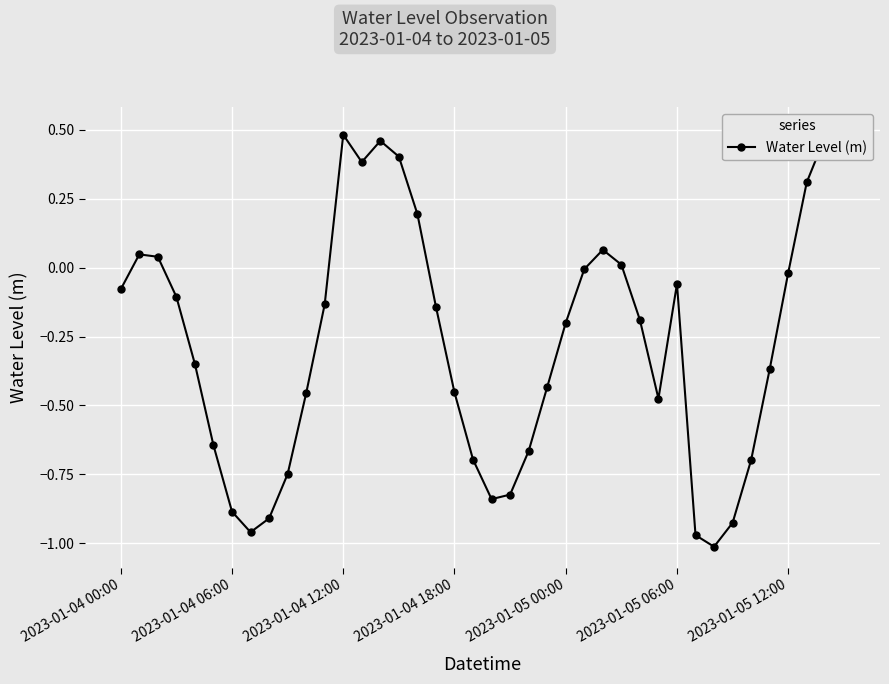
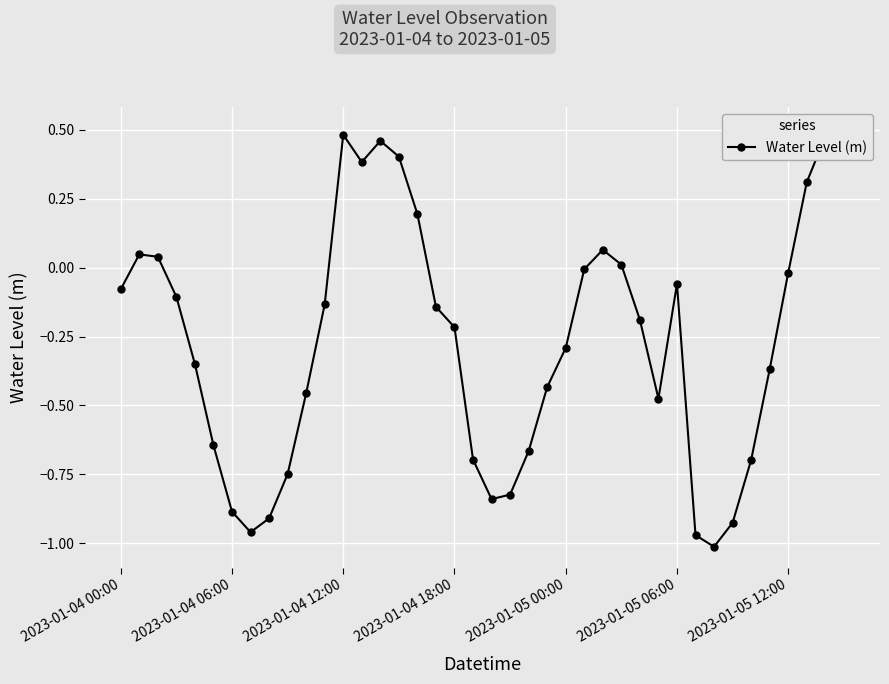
  {
    "2023-01-04 00:00": -0.08,
    "2023-01-04 06:00": -0.89,
    "2023-01-04 12:00": 0.48,
-   "2023-01-04 18:00": -0.45,
-   "2023-01-05 00:00": -0.20,
+   "2023-01-04 18:00": -0.22,
+   "2023-01-05 00:00": -0.29,
    "2023-01-05 06:00": -0.06,
    "2023-01-05 12:00": -0.02
  }
